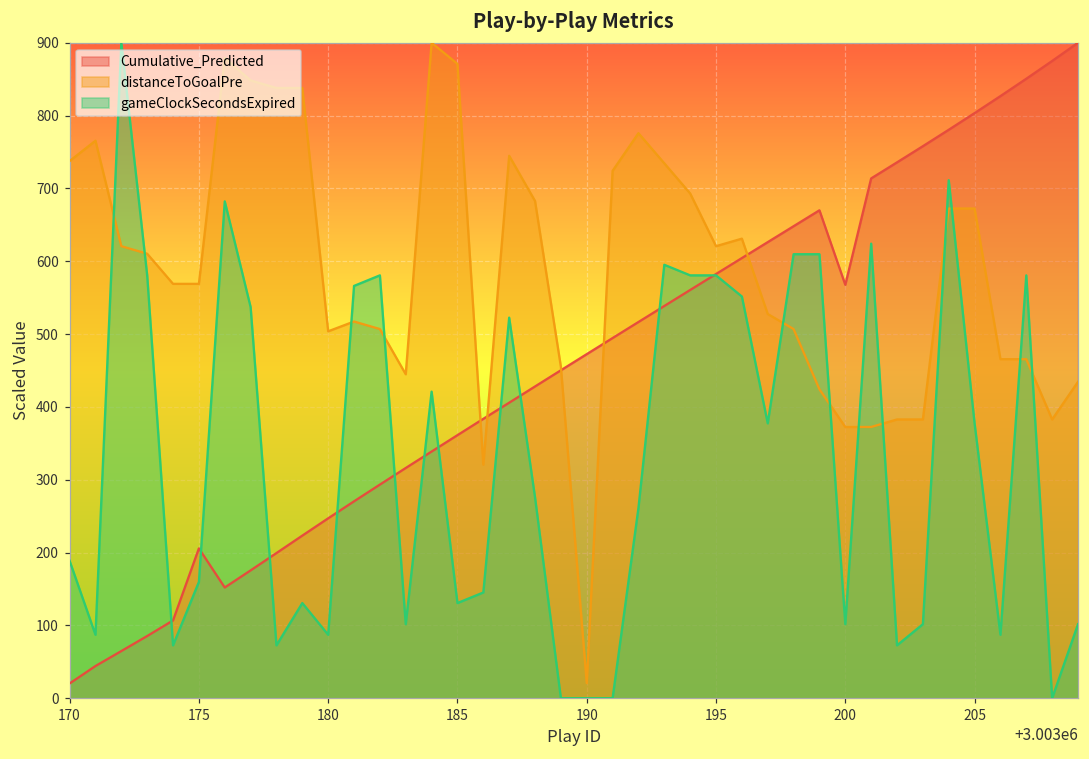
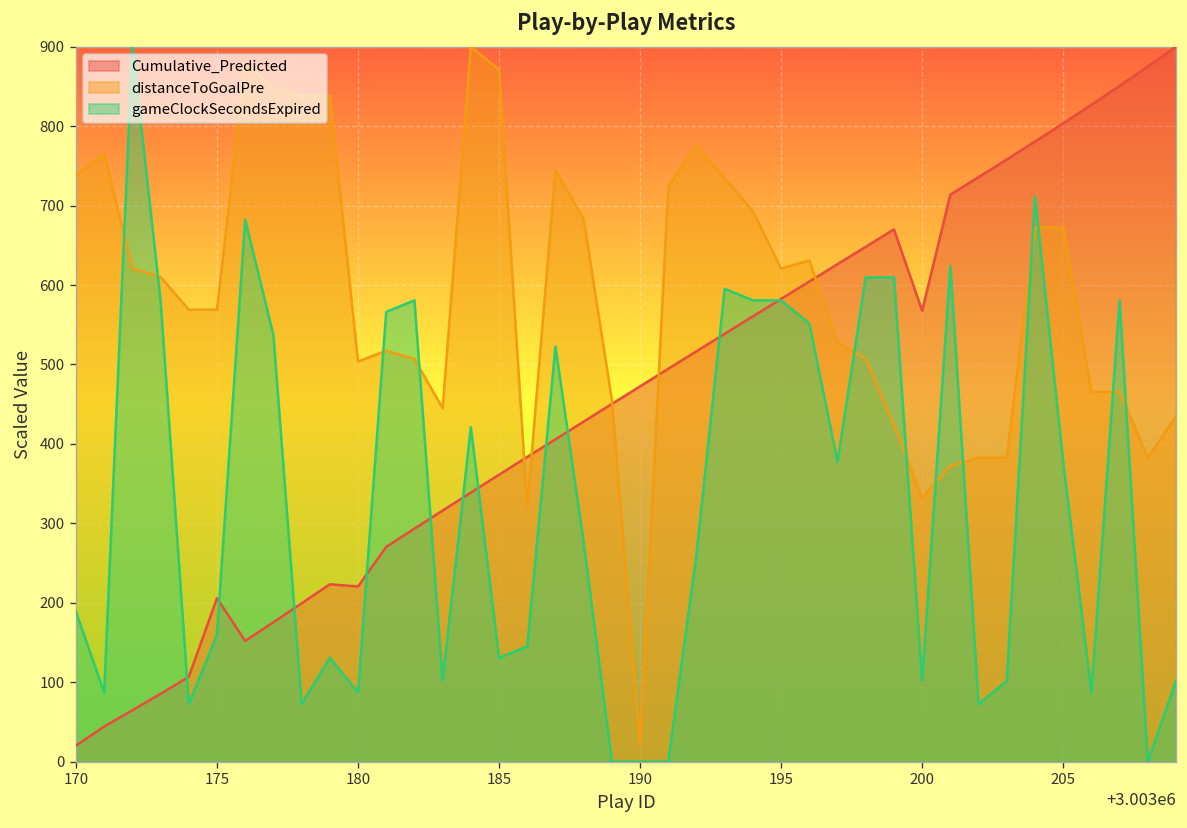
  {
    "Cumulative_Predicted": {
      "170": 20,
      "175": 210,
-     "180": 250,
+     "180": 220,
      "185": 360,
      "190": 470,
      "200": 570,
      "205": 800
    },
    "distanceToGoalPre": {
      "170": 740,
      "175": 570,
      "180": 500,
      "185": 870,
      "190": 20,
      "195": 620,
-     "200": 370,
+     "200": 330,
      "205": 670
    },
    "gameClockSecondsExpired": {
      "170": 190,
      "175": 160,
      "180": 90,
      "185": 130,
      "190": 0,
      "200": 100,
      "205": 380
    }
  }
